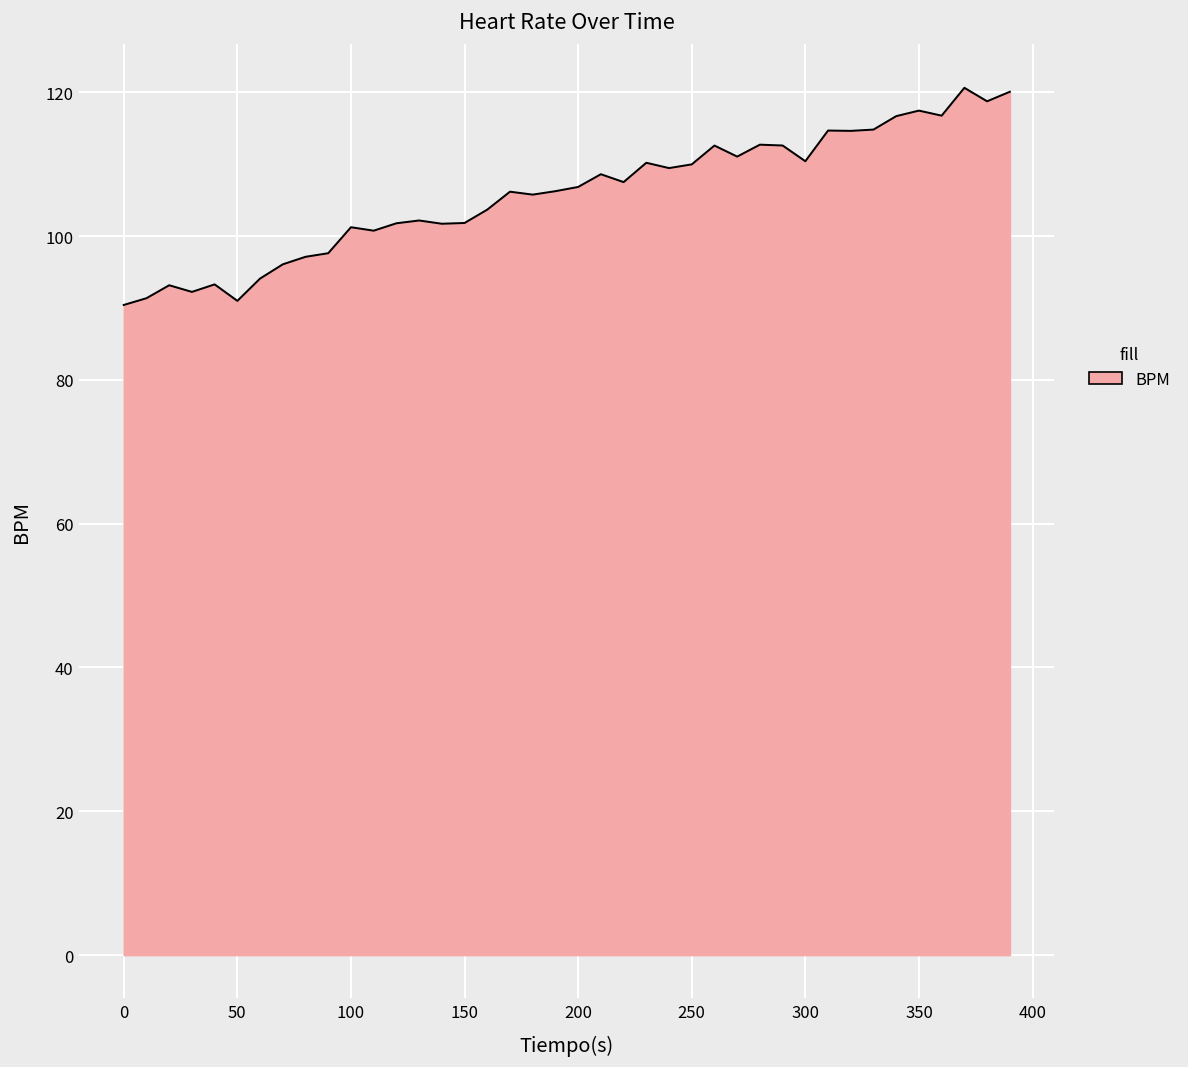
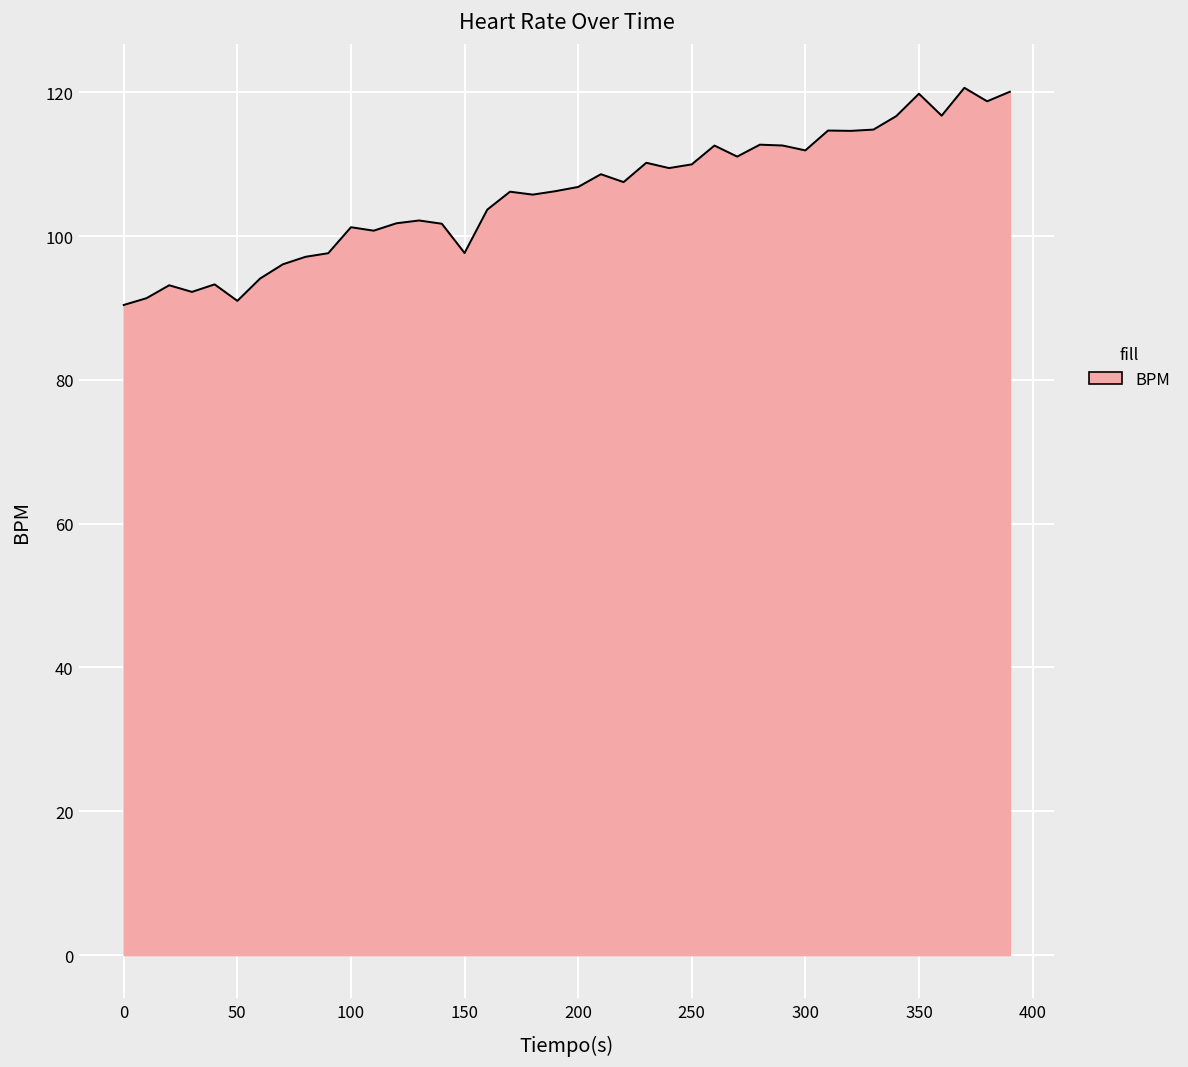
  {
    "0": 90,
    "50": 91,
    "100": 101,
-   "150": 102,
+   "150": 98,
    "200": 107,
    "250": 110,
-   "300": 110,
-   "350": 117
+   "300": 112,
+   "350": 120
  }
